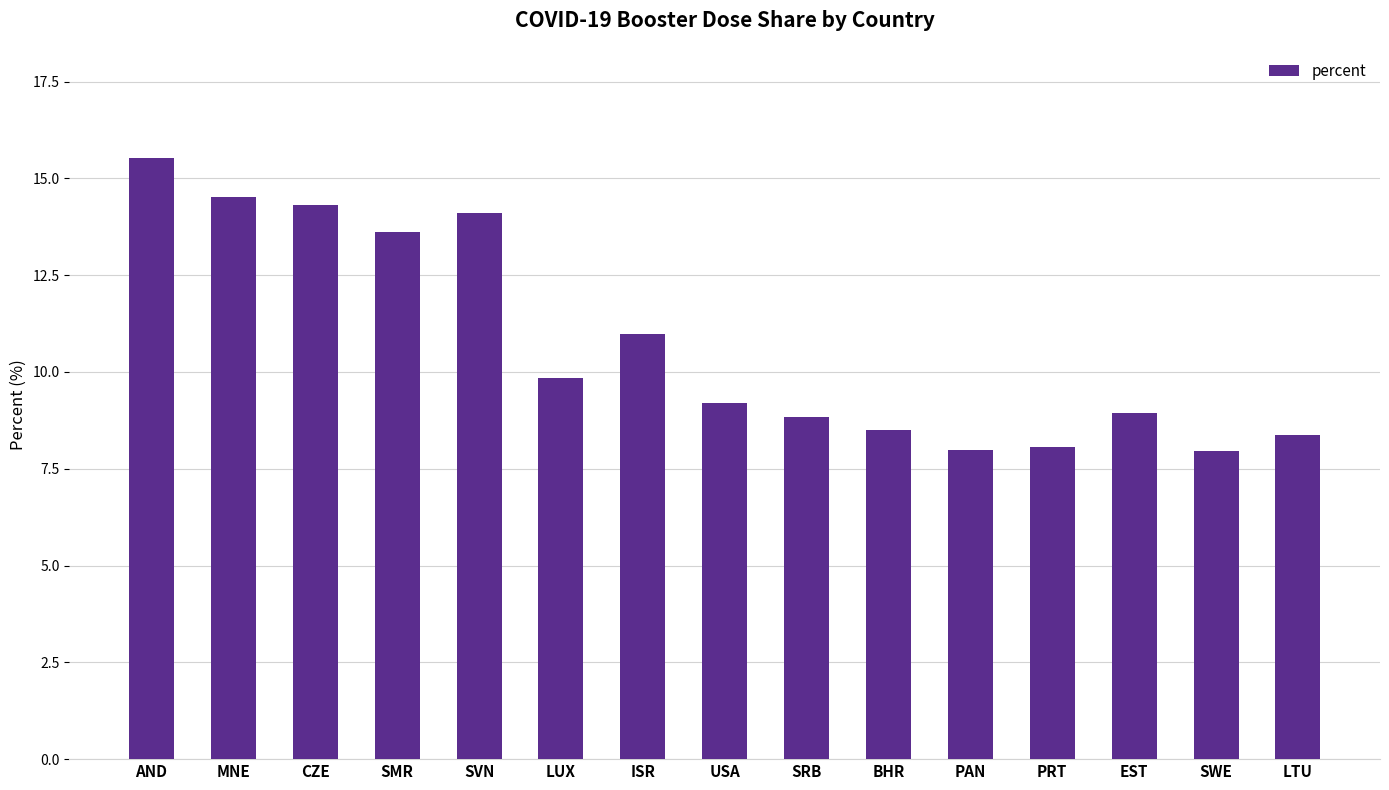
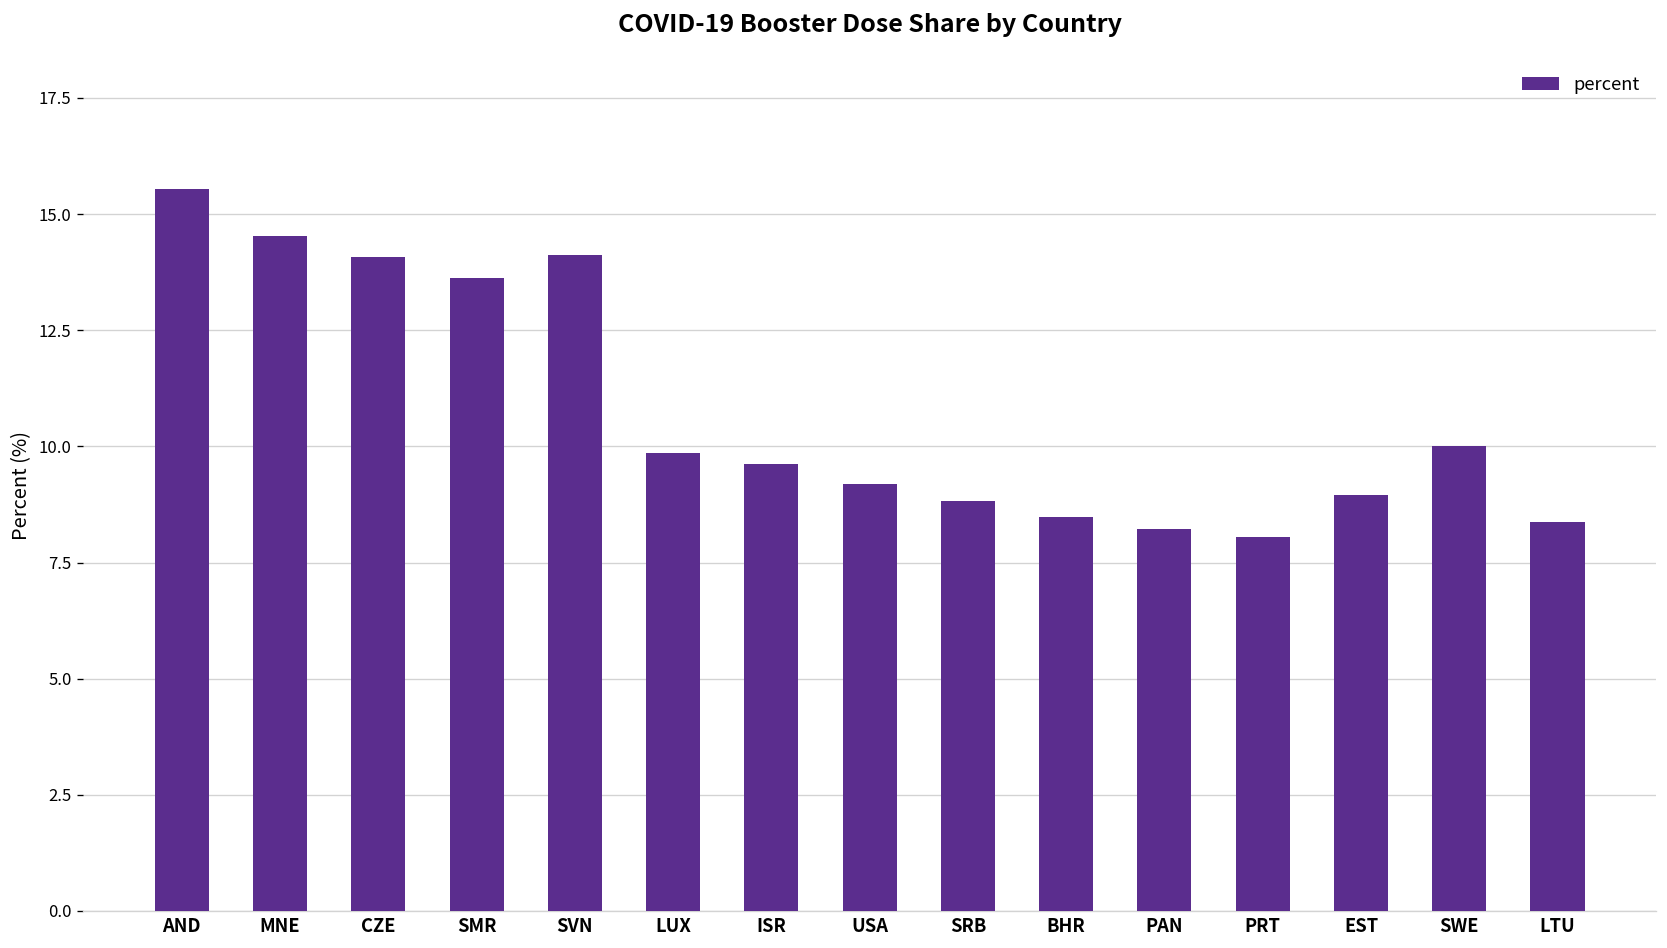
  {
    "AND": 15.5,
    "MNE": 14.5,
-   "CZE": 14.3,
+   "CZE": 14.1,
    "SMR": 13.6,
    "SVN": 14.1,
    "LUX": 9.9,
-   "ISR": 11.0,
+   "ISR": 9.6,
    "USA": 9.2,
    "SRB": 8.8,
    "BHR": 8.5,
-   "PAN": 8.0,
+   "PAN": 8.2,
    "PRT": 8.1,
    "EST": 9.0,
-   "SWE": 8.0,
+   "SWE": 10.0,
    "LTU": 8.4
  }
